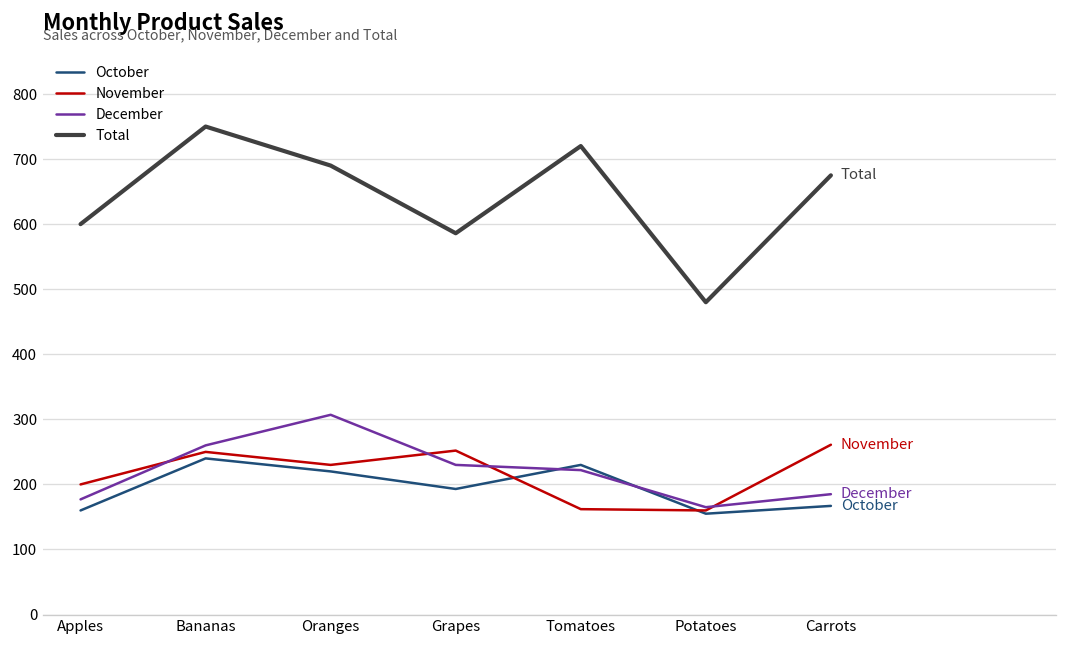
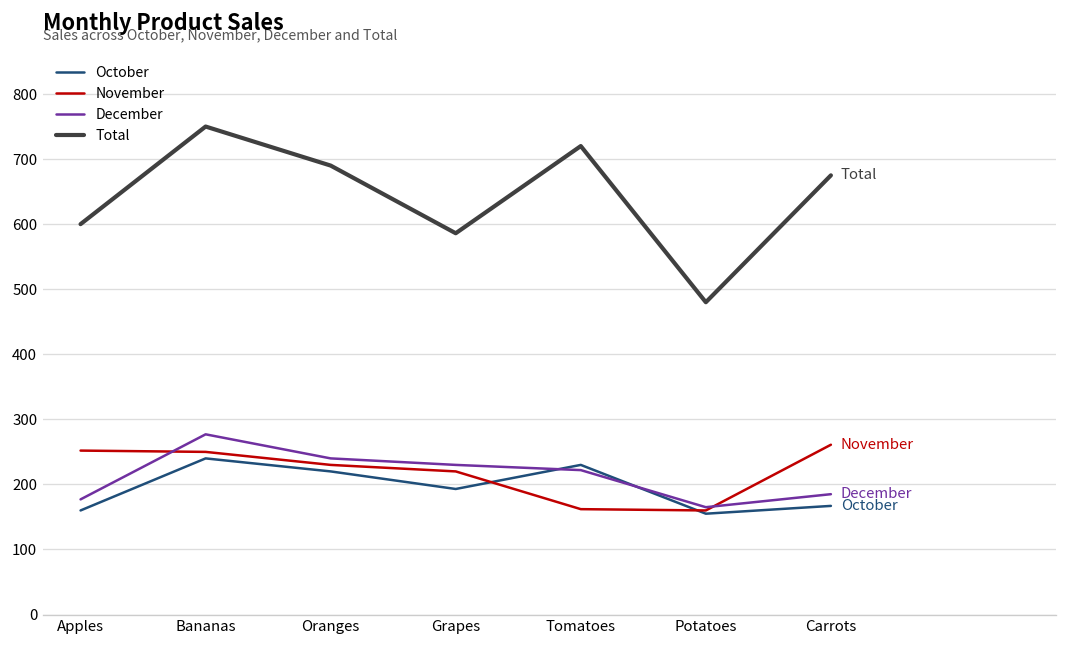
  {
    "October": {
      "Apples": 160,
      "Bananas": 240,
      "Oranges": 220,
      "Grapes": 190,
      "Tomatoes": 230,
      "Potatoes": 160,
      "Carrots": 170
    },
    "November": {
-     "Apples": 200,
+     "Apples": 250,
      "Bananas": 250,
      "Oranges": 230,
-     "Grapes": 250,
+     "Grapes": 220,
      "Tomatoes": 160,
      "Potatoes": 160,
      "Carrots": 260
    },
    "December": {
      "Apples": 180,
-     "Bananas": 260,
-     "Oranges": 310,
+     "Bananas": 280,
+     "Oranges": 240,
      "Grapes": 230,
      "Tomatoes": 220,
      "Potatoes": 170,
      "Carrots": 190
    },
    "Total": {
      "Apples": 600,
      "Bananas": 750,
      "Oranges": 690,
      "Grapes": 590,
      "Tomatoes": 720,
      "Potatoes": 480,
      "Carrots": 680
    }
  }
